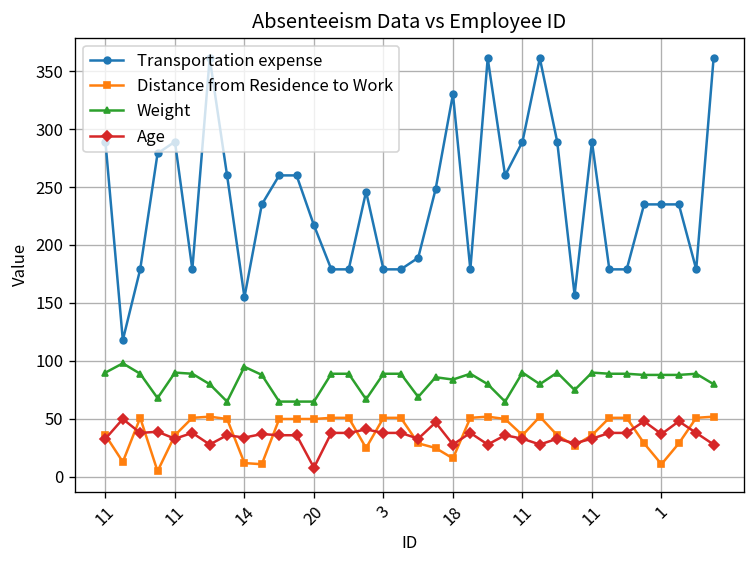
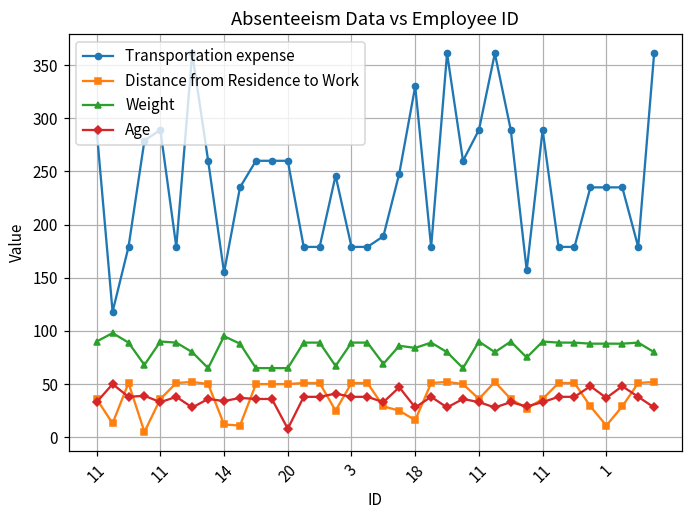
  {
    "Transportation expense": {
-     "20": 220
+     "20": 260
    },
    "Distance from Residence to Work": {
      "20": 50
    },
    "Weight": {
      "20": 70
    },
    "Age": {
      "20": 10
    }
  }
